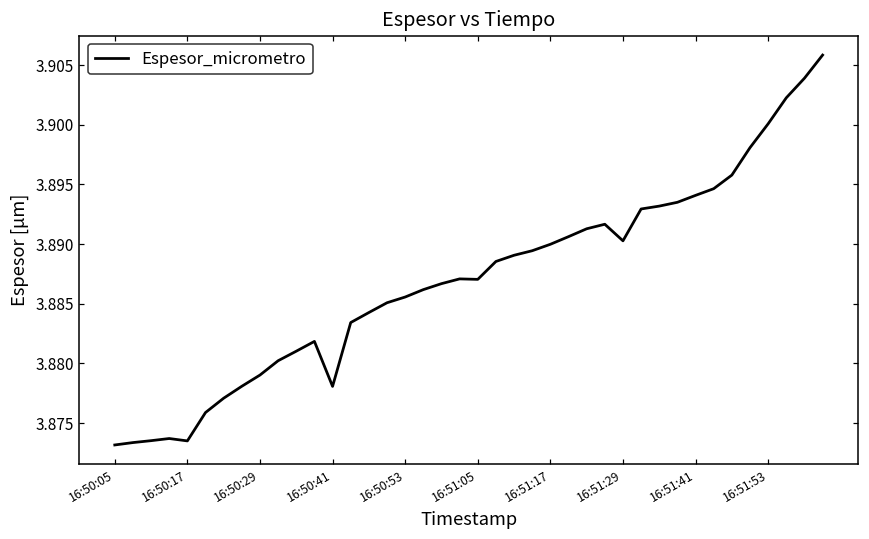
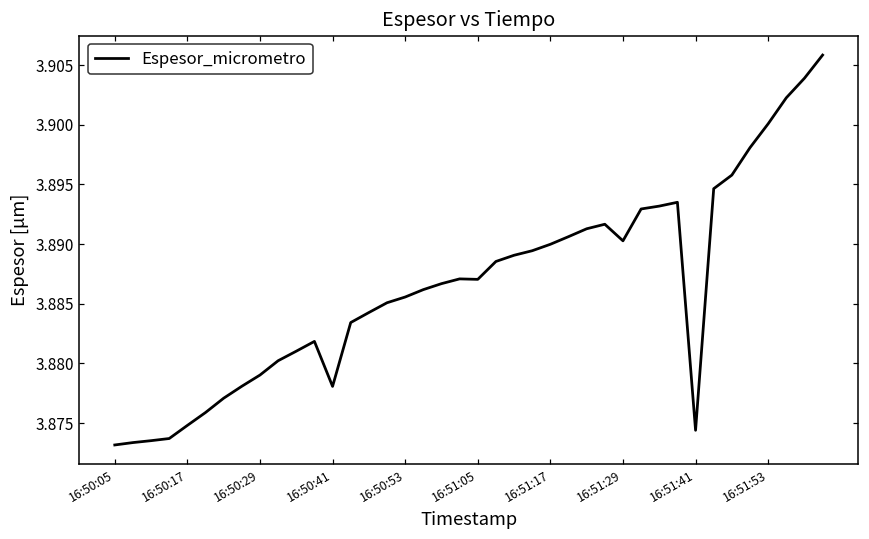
  {
    "16:50:05": 3.8732,
-   "16:50:17": 3.8735,
+   "16:50:17": 3.8748,
    "16:50:29": 3.8790,
    "16:50:41": 3.8781,
    "16:50:53": 3.8856,
    "16:51:05": 3.8870,
    "16:51:17": 3.8900,
    "16:51:29": 3.8903,
-   "16:51:41": 3.8941,
+   "16:51:41": 3.8744,
    "16:51:53": 3.9001
  }
